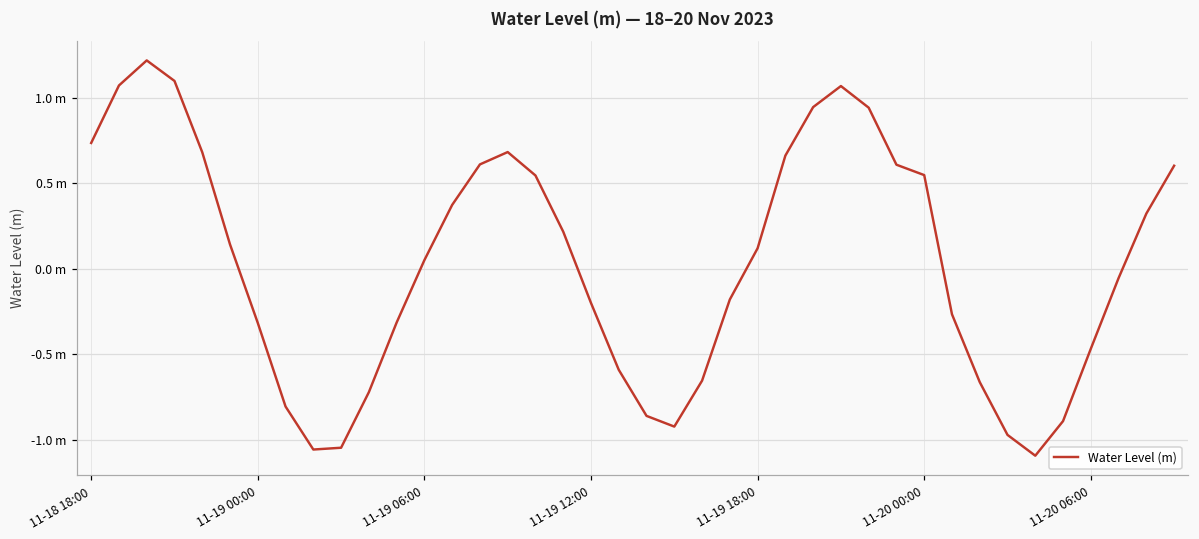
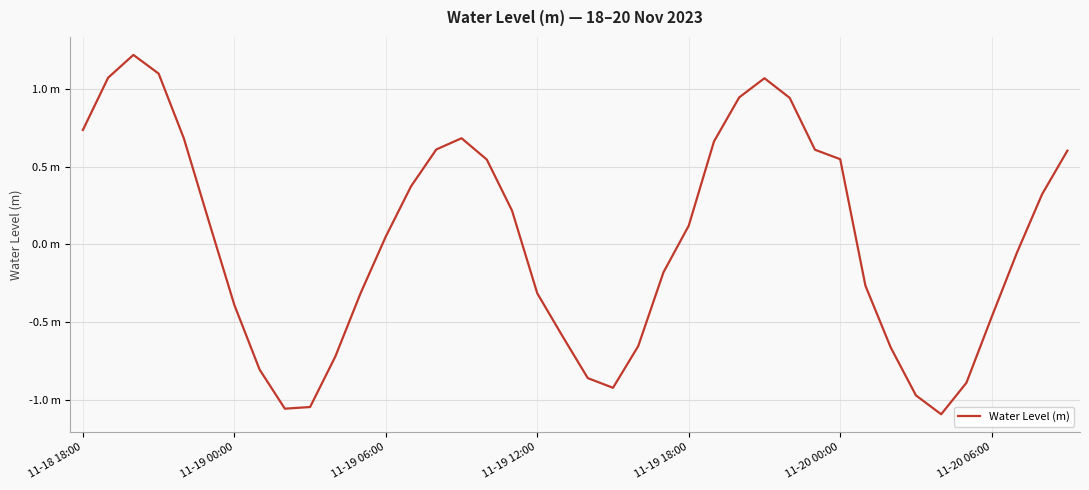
  {
    "11-18 18:00": "0.74 m",
-   "11-19 00:00": "-0.32 m",
+   "11-19 00:00": "-0.39 m",
    "11-19 06:00": "0.05 m",
-   "11-19 12:00": "-0.20 m",
+   "11-19 12:00": "-0.31 m",
    "11-19 18:00": "0.12 m",
    "11-20 00:00": "0.55 m",
    "11-20 06:00": "-0.47 m"
  }
